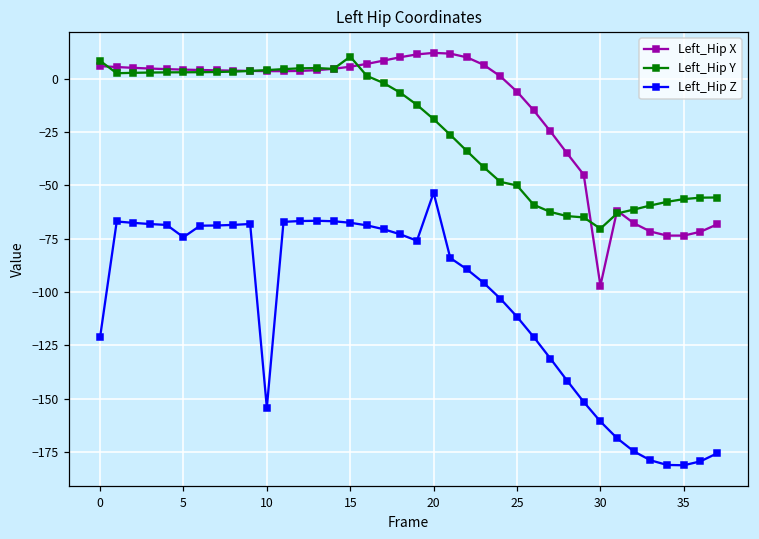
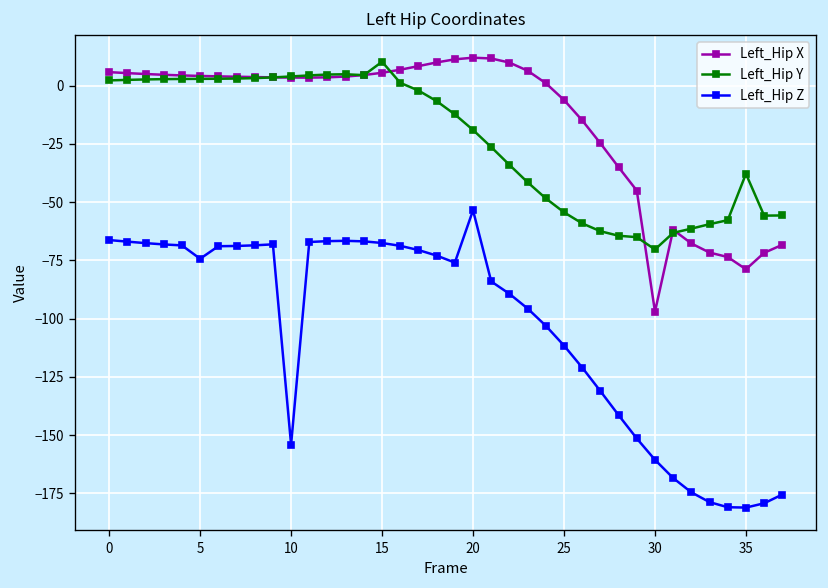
  {
    "Left_Hip X": {
      "0": 6,
      "15": 6,
      "20": 12,
      "25": -6,
      "30": -97,
-     "35": -74
+     "35": -79
    },
    "Left_Hip Y": {
-     "0": 8,
+     "0": 2,
      "15": 10,
      "20": -19,
-     "25": -50,
+     "25": -54,
      "30": -70,
-     "35": -56
+     "35": -38
    },
    "Left_Hip Z": {
-     "0": -121,
+     "0": -66,
      "5": -74,
      "10": -154,
      "15": -68,
      "20": -53,
      "25": -112,
      "30": -161,
      "35": -181
    }
  }
